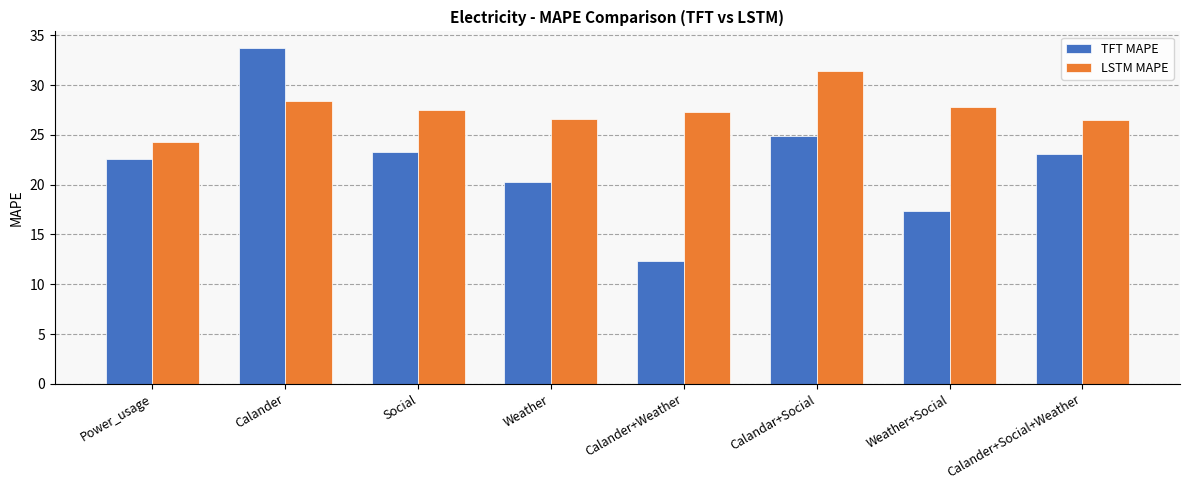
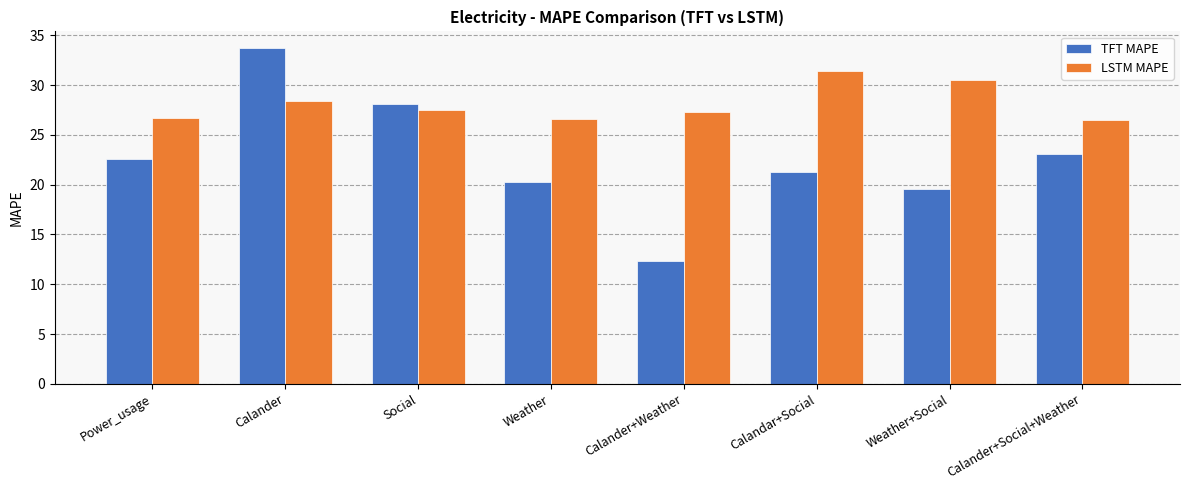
  {
    "TFT MAPE": {
      "Power_usage": 23,
      "Calander": 34,
-     "Social": 23,
+     "Social": 28,
      "Weather": 20,
      "Calander+Weather": 12,
-     "Calandar+Social": 25,
-     "Weather+Social": 17,
+     "Calandar+Social": 21,
+     "Weather+Social": 20,
      "Calander+Social+Weather": 23
    },
    "LSTM MAPE": {
-     "Power_usage": 24,
+     "Power_usage": 27,
      "Calander": 28,
      "Social": 28,
      "Weather": 27,
      "Calander+Weather": 27,
      "Calandar+Social": 31,
-     "Weather+Social": 28,
+     "Weather+Social": 31,
      "Calander+Social+Weather": 26
    }
  }
